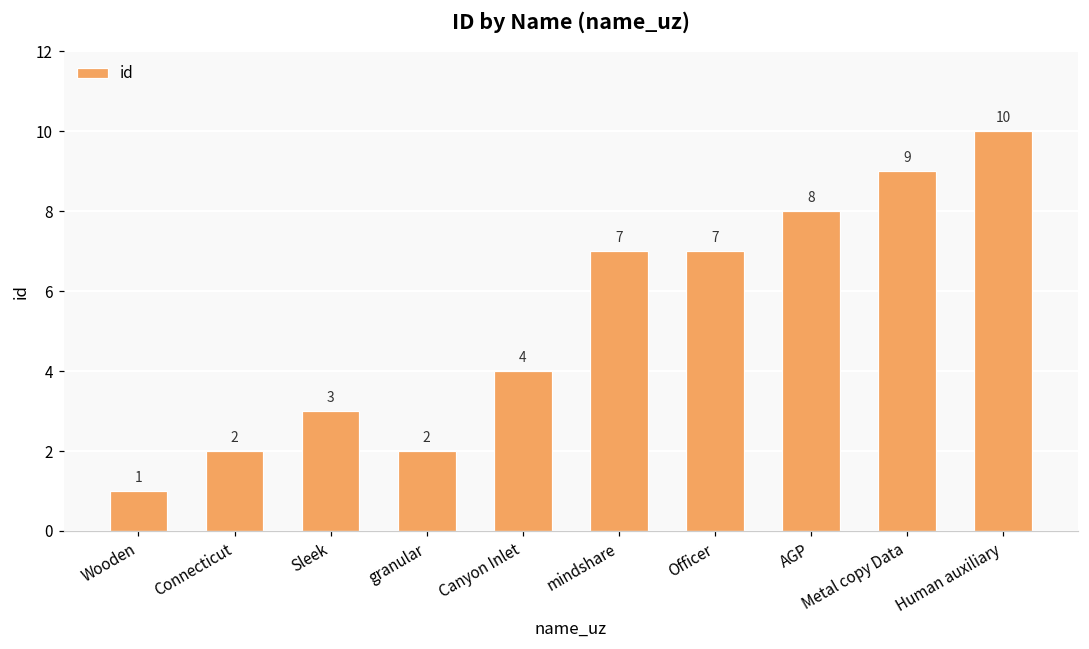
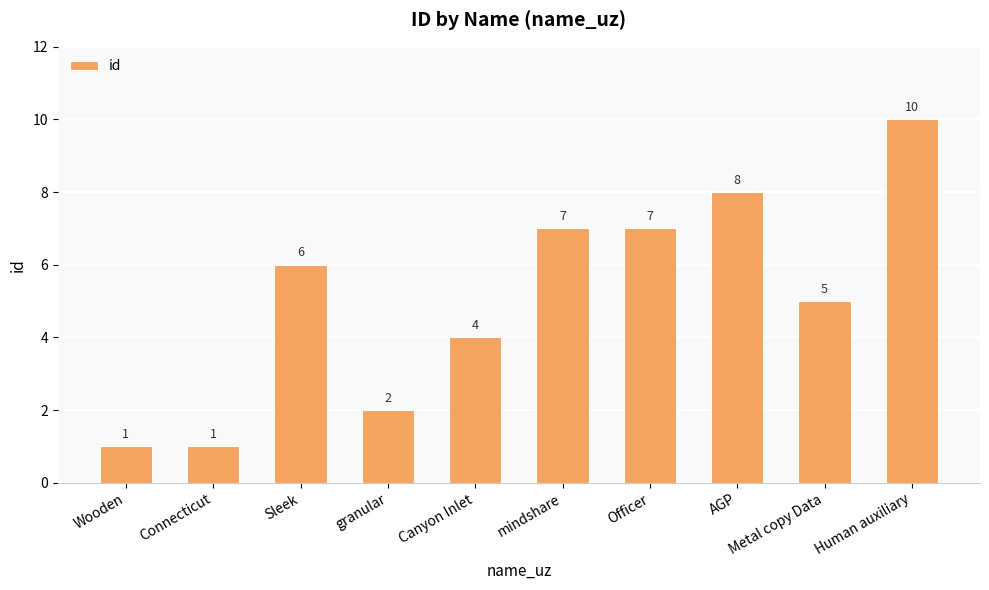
  {
    "Wooden": 1,
-   "Connecticut": 2,
-   "Sleek": 3,
+   "Connecticut": 1,
+   "Sleek": 6,
    "granular": 2,
    "Canyon Inlet": 4,
    "mindshare": 7,
    "Officer": 7,
    "AGP": 8,
-   "Metal copy Data": 9,
+   "Metal copy Data": 5,
    "Human auxiliary": 10
  }
